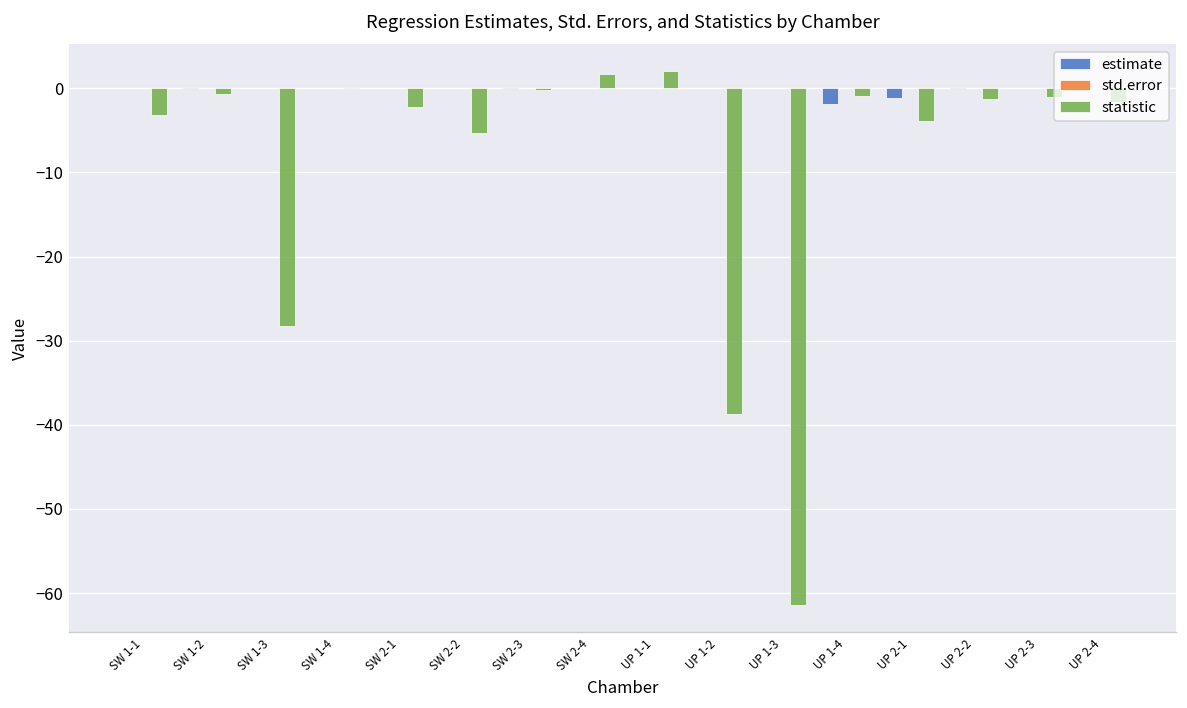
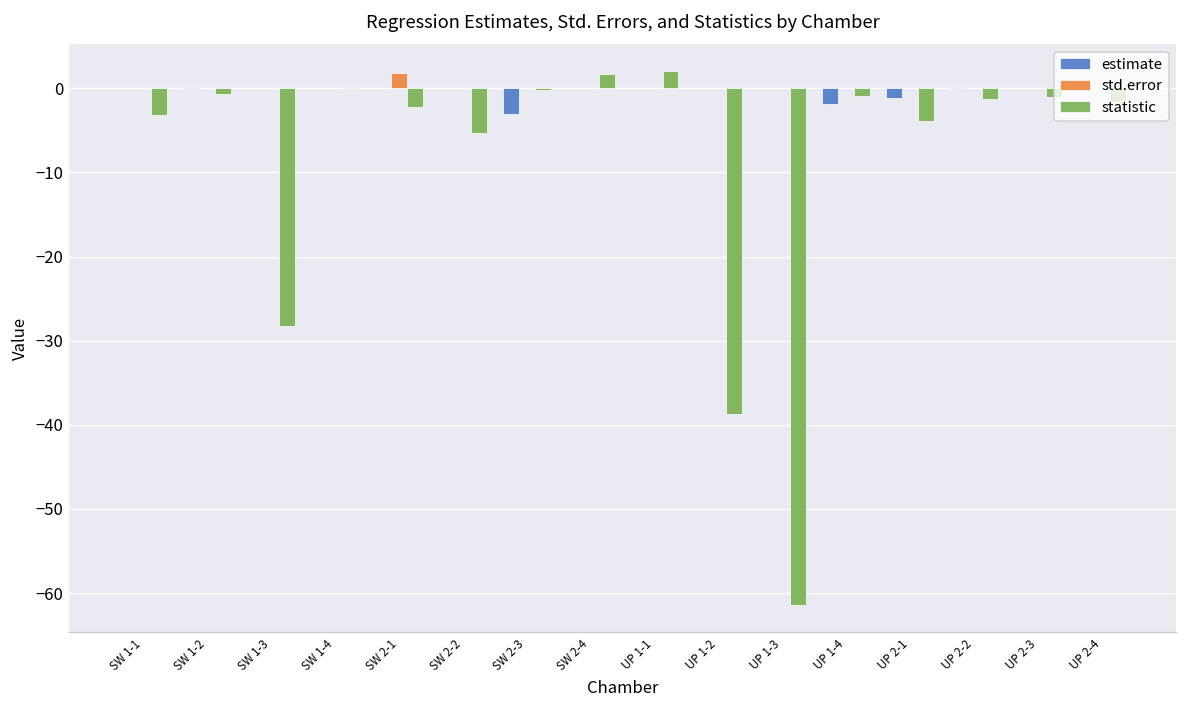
  {
    "estimate": {
-     "SW 2-3": 0,
+     "SW 2-3": -3,
      "UP 1-4": -2,
      "UP 2-1": -1
    },
    "std.error": {
-     "SW 2-1": 0
+     "SW 2-1": 2
    },
    "statistic": {
      "SW 1-1": -3,
      "SW 1-2": -1,
      "SW 1-3": -28,
      "SW 2-1": -2,
      "SW 2-2": -5,
      "SW 2-4": 2,
      "UP 1-1": 2,
      "UP 1-2": -39,
      "UP 1-3": -61,
      "UP 1-4": -1,
      "UP 2-1": -4,
      "UP 2-2": -1
    }
  }
